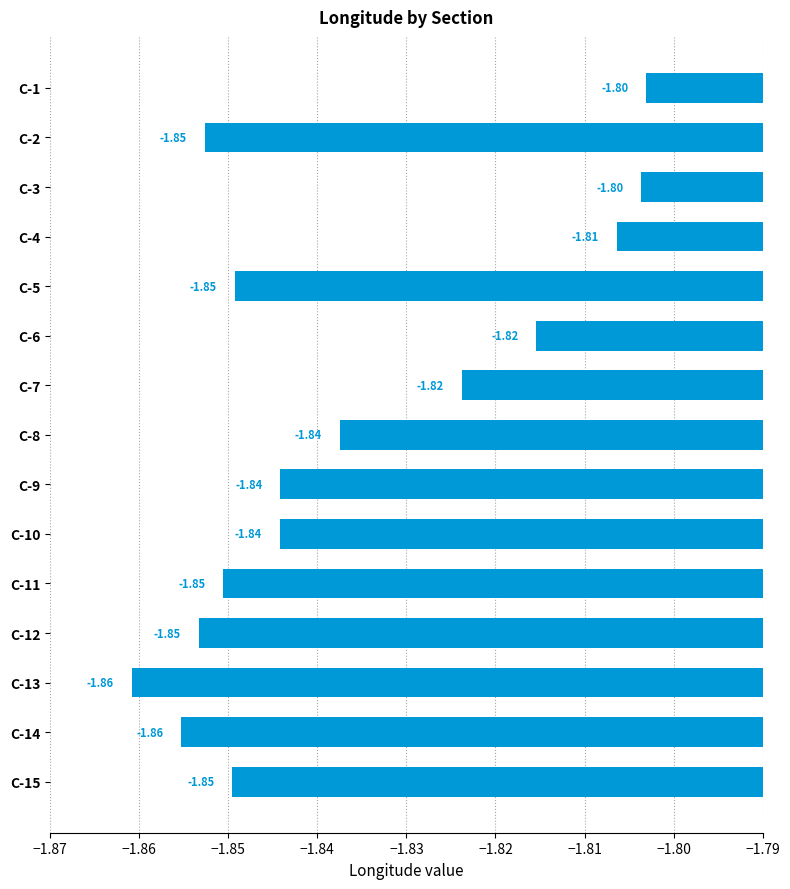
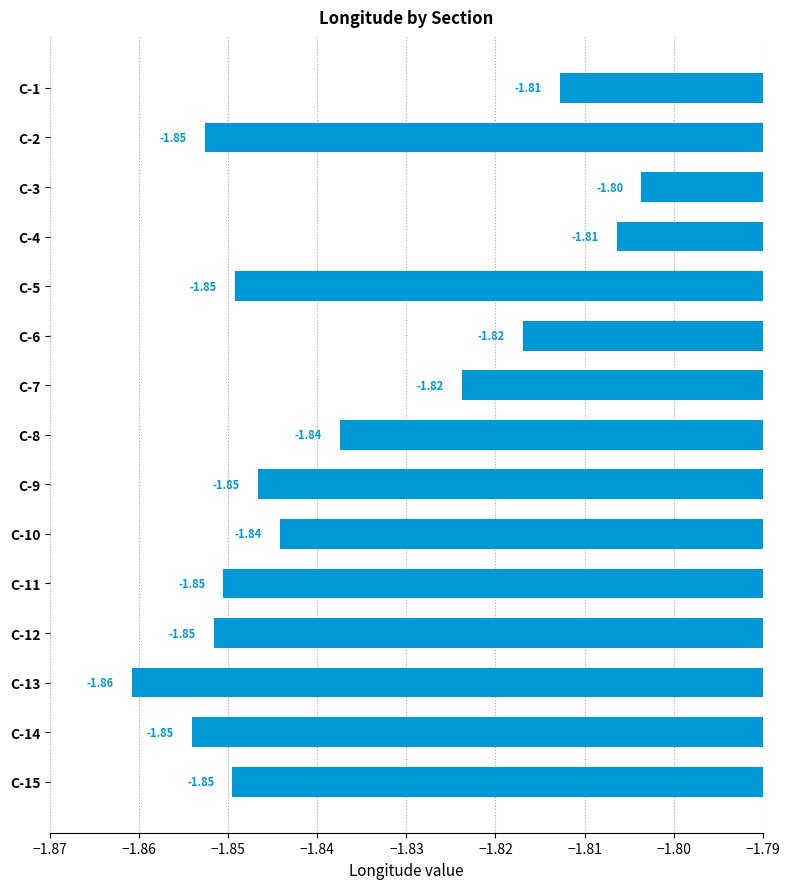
  {
-   "C-1": -1.80,
+   "C-1": -1.81,
    "C-2": -1.85,
    "C-3": -1.80,
    "C-4": -1.81,
    "C-5": -1.85,
-   "C-6": -1.815,
+   "C-6": -1.817,
    "C-7": -1.82,
    "C-8": -1.84,
-   "C-9": -1.84,
+   "C-9": -1.85,
    "C-10": -1.84,
    "C-11": -1.85,
-   "C-12": -1.853,
+   "C-12": -1.852,
    "C-13": -1.86,
-   "C-14": -1.86,
+   "C-14": -1.85,
    "C-15": -1.85
  }
